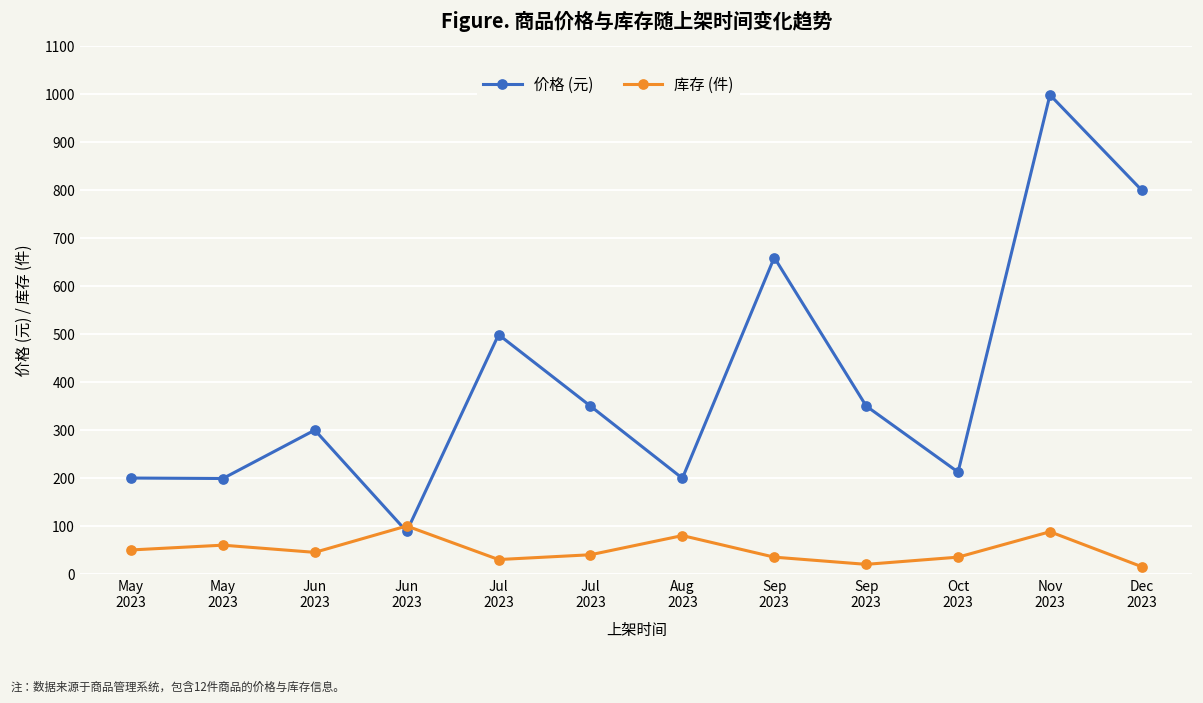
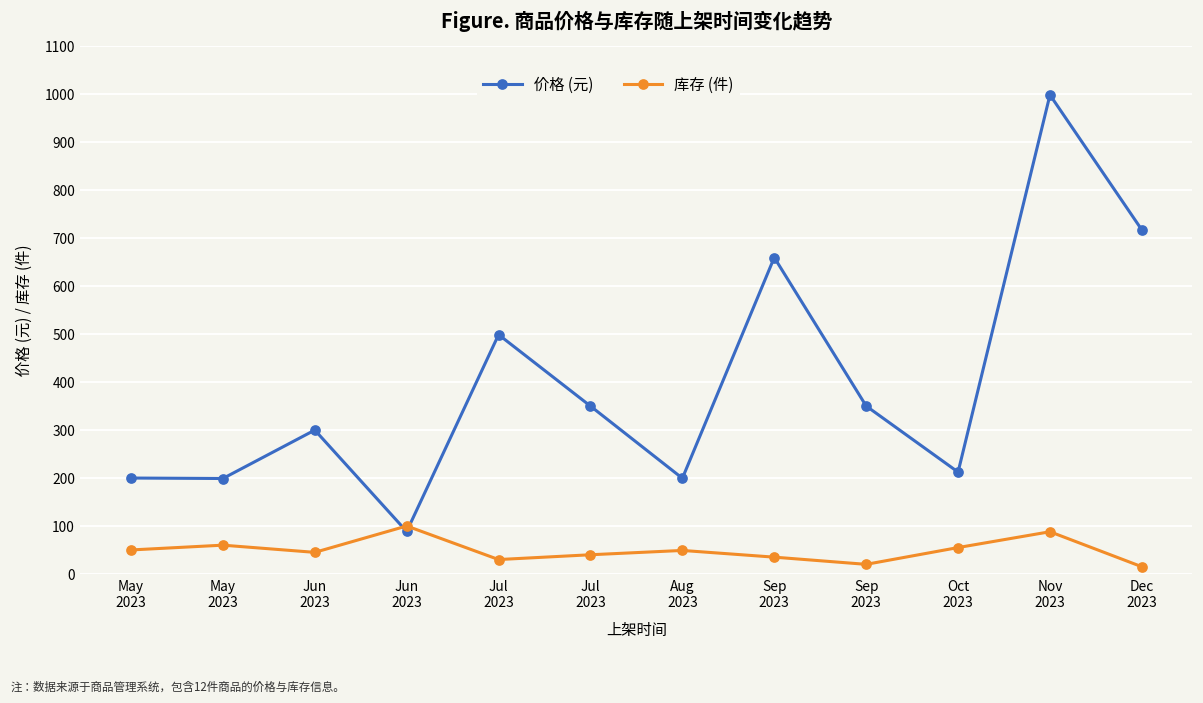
  {
    "价格 (元)": {
      "Aug 2023": 200,
      "Oct 2023": 210,
      "Nov 2023": 1000,
-     "Dec 2023": 800
+     "Dec 2023": 720
    },
    "库存 (件)": {
-     "Aug 2023": 80,
-     "Oct 2023": 40,
+     "Aug 2023": 50,
+     "Oct 2023": 60,
      "Nov 2023": 90,
      "Dec 2023": 20
    }
  }
